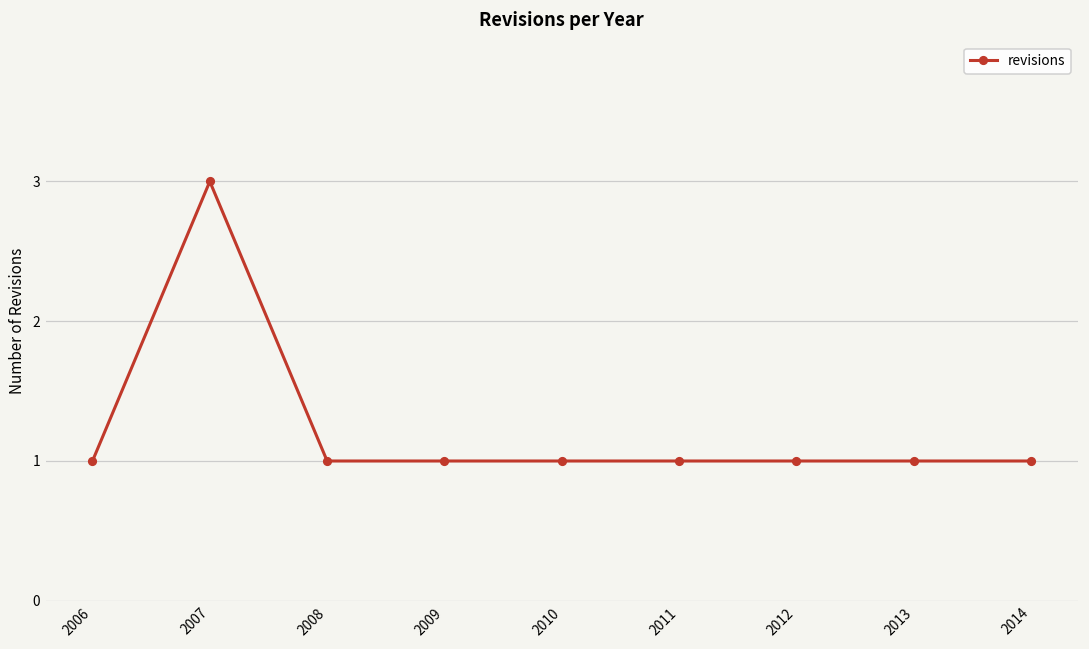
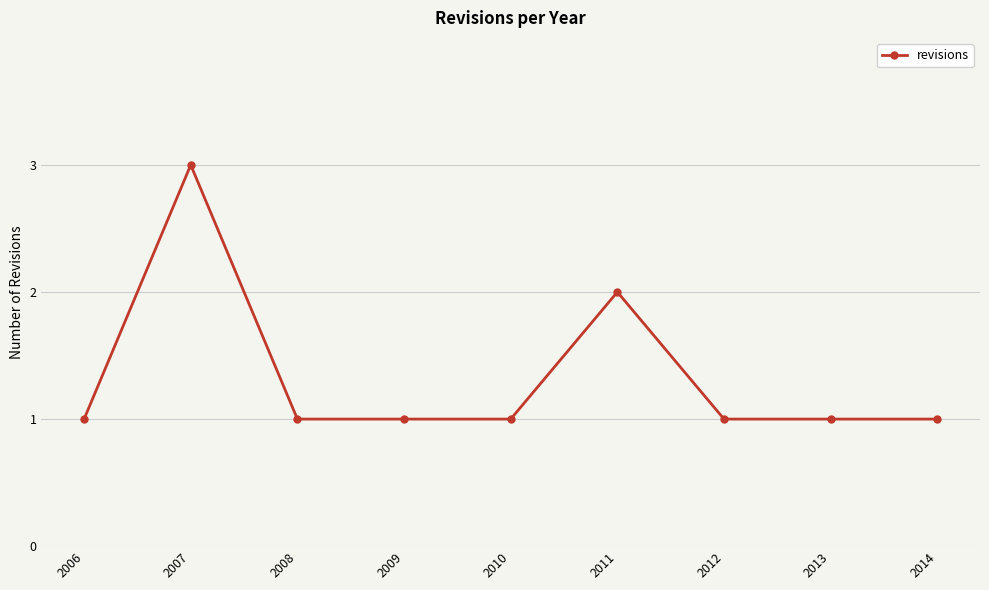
  {
    "2006": 1,
    "2007": 3,
    "2008": 1,
    "2009": 1,
    "2010": 1,
-   "2011": 1,
+   "2011": 2,
    "2012": 1,
    "2013": 1,
    "2014": 1
  }
